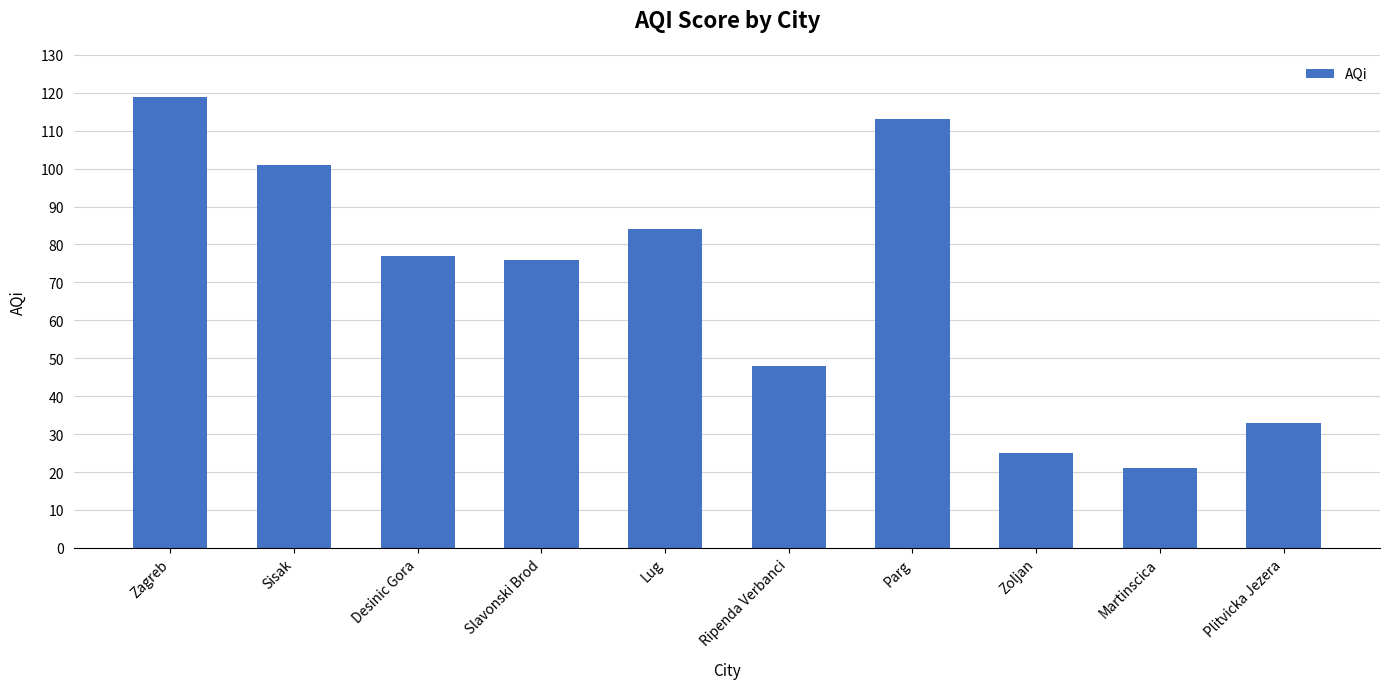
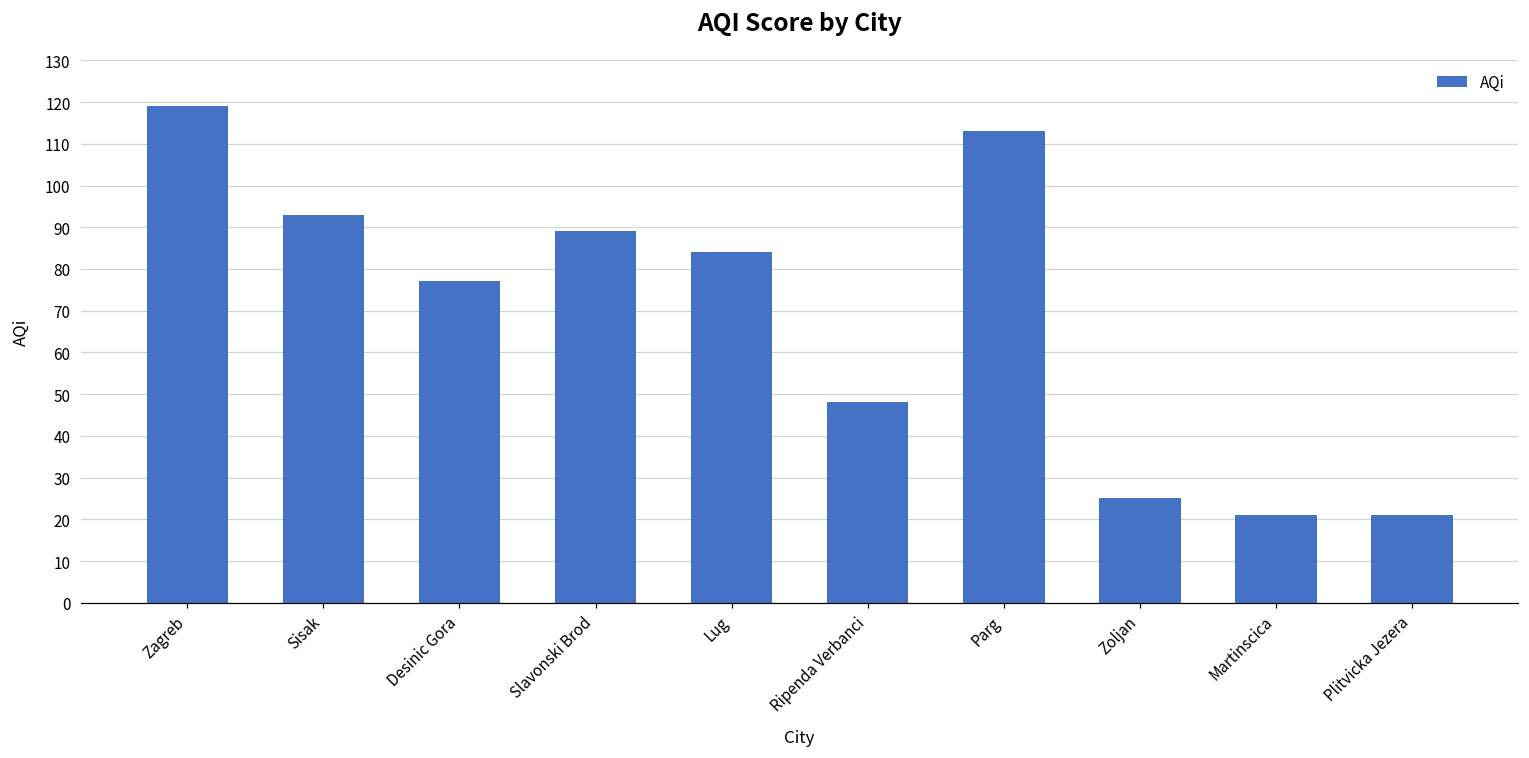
  {
    "Zagreb": 119,
-   "Sisak": 101,
+   "Sisak": 93,
    "Desinic Gora": 77,
-   "Slavonski Brod": 76,
+   "Slavonski Brod": 89,
    "Lug": 84,
    "Ripenda Verbanci": 48,
    "Parg": 113,
    "Zoljan": 25,
    "Martinscica": 21,
-   "Plitvicka Jezera": 33
+   "Plitvicka Jezera": 21
  }
